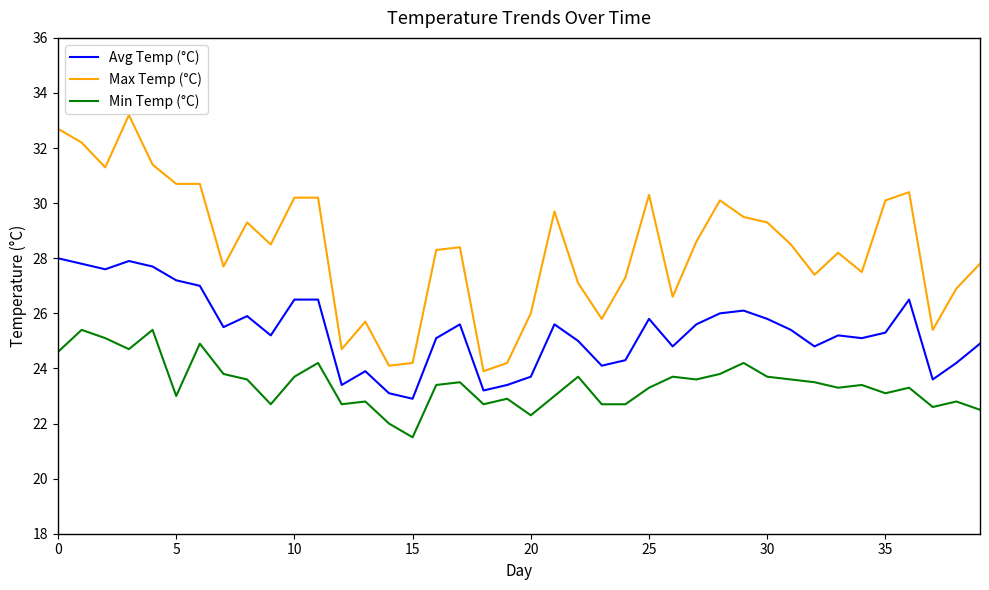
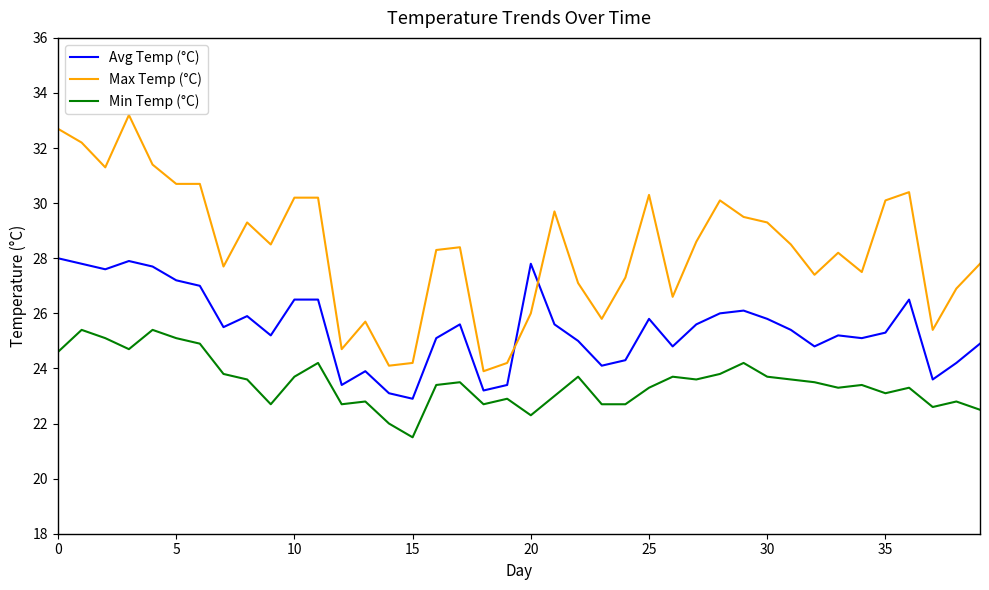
  {
    "Avg Temp (°C)": {
      "0": 28.0,
      "5": 27.2,
      "10": 26.5,
      "15": 22.9,
-     "20": 23.7,
+     "20": 27.8,
      "25": 25.8,
      "30": 25.8,
      "35": 25.3
    },
    "Max Temp (°C)": {
      "0": 32.7,
      "5": 30.7,
      "10": 30.2,
      "15": 24.2,
      "20": 26.0,
      "25": 30.3,
      "30": 29.3,
      "35": 30.1
    },
    "Min Temp (°C)": {
      "0": 24.6,
-     "5": 23.0,
+     "5": 25.1,
      "10": 23.7,
      "15": 21.5,
      "20": 22.3,
      "25": 23.3,
      "30": 23.7,
      "35": 23.1
    }
  }
